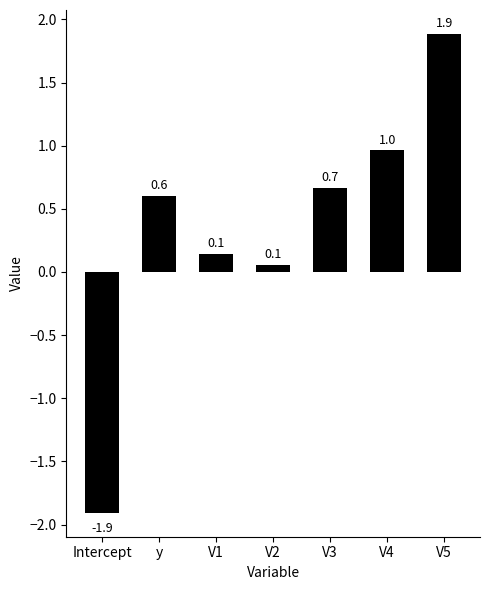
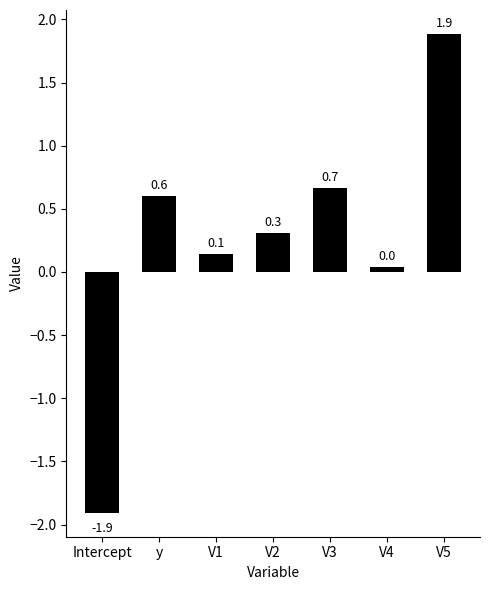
  {
    "Intercept": -1.9,
    "y": 0.6,
    "V1": 0.1,
-   "V2": 0.1,
+   "V2": 0.3,
    "V3": 0.7,
-   "V4": 1.0,
+   "V4": 0.0,
    "V5": 1.9
  }
